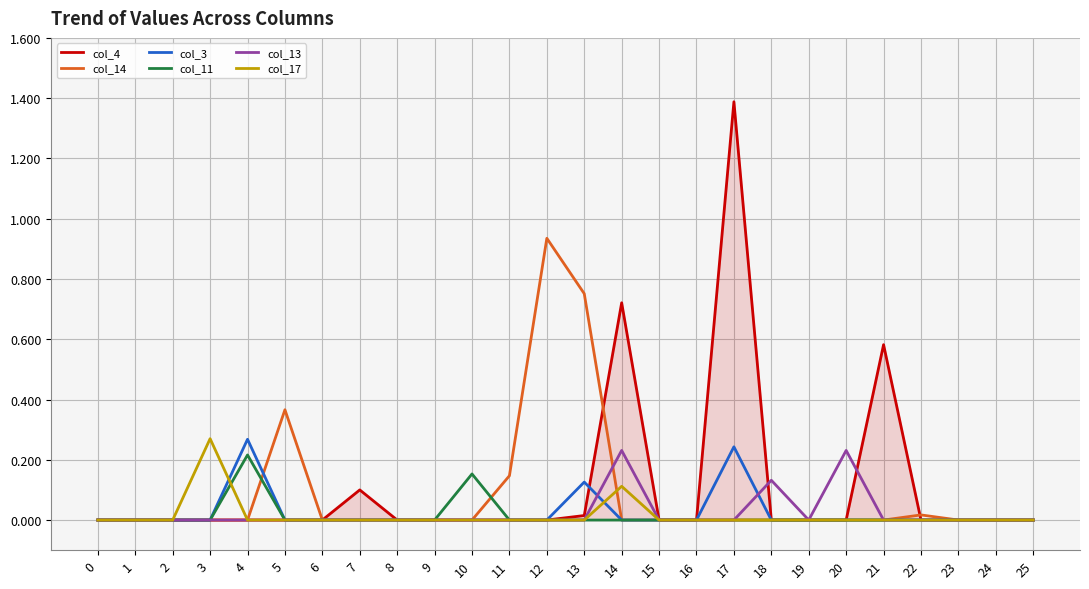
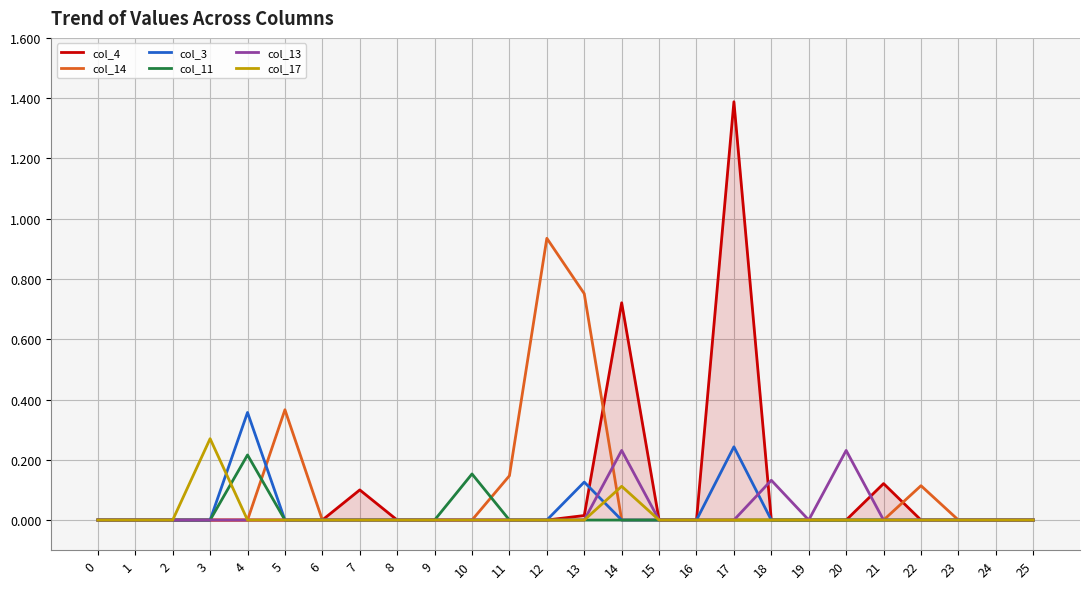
  {
    "col_4": {
      "7": 0.10,
      "13": 0.02,
      "14": 0.72,
      "17": 1.39,
-     "21": 0.58
+     "21": 0.12
    },
    "col_14": {
      "5": 0.37,
      "11": 0.15,
      "12": 0.94,
      "13": 0.75,
-     "22": 0.02
+     "22": 0.11
    },
    "col_3": {
-     "4": 0.27,
+     "4": 0.36,
      "13": 0.13,
      "17": 0.24
    },
    "col_11": {
      "4": 0.22,
      "10": 0.15
    },
    "col_13": {
      "14": 0.23,
      "18": 0.13,
      "20": 0.23
    },
    "col_17": {
      "3": 0.27,
      "14": 0.11
    }
  }
